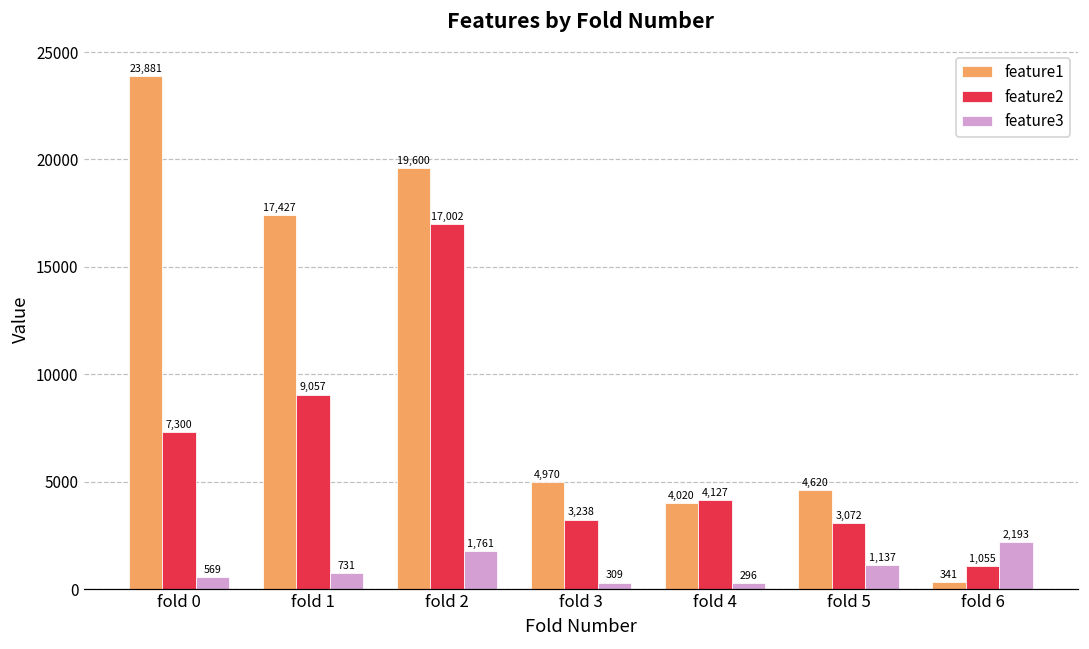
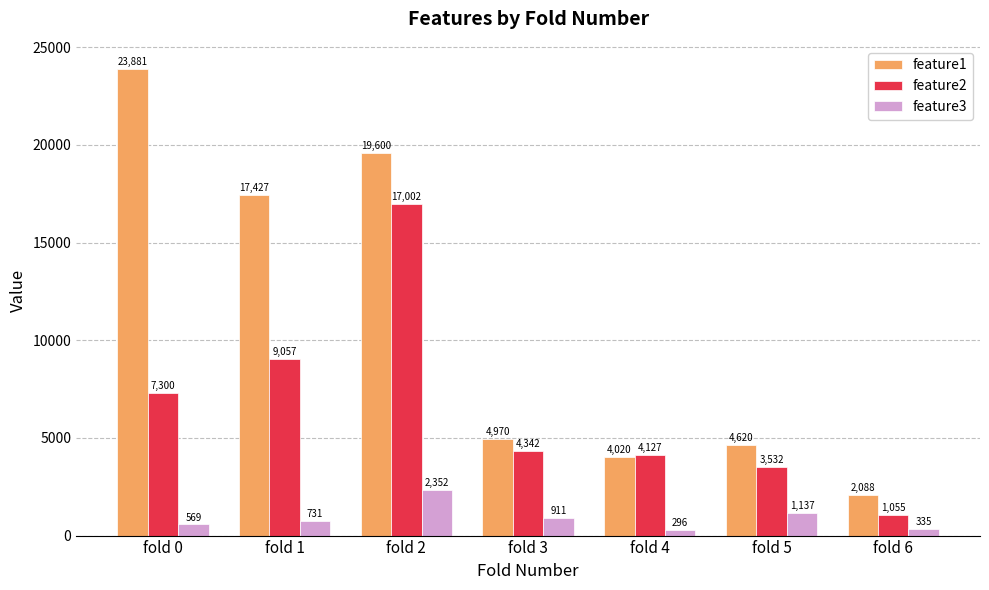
  {
    "feature1": {
      "fold 0": "23,881",
      "fold 1": "17,427",
      "fold 2": "19,600",
      "fold 3": "4,970",
      "fold 4": "4,020",
      "fold 5": "4,620",
-     "fold 6": "341"
+     "fold 6": "2,088"
    },
    "feature2": {
      "fold 0": "7,300",
      "fold 1": "9,057",
      "fold 2": "17,002",
-     "fold 3": "3,238",
+     "fold 3": "4,342",
      "fold 4": "4,127",
-     "fold 5": "3,072",
+     "fold 5": "3,532",
      "fold 6": "1,055"
    },
    "feature3": {
      "fold 0": "569",
      "fold 1": "731",
-     "fold 2": "1,761",
-     "fold 3": "309",
+     "fold 2": "2,352",
+     "fold 3": "911",
      "fold 4": "296",
      "fold 5": "1,137",
-     "fold 6": "2,193"
+     "fold 6": "335"
    }
  }
